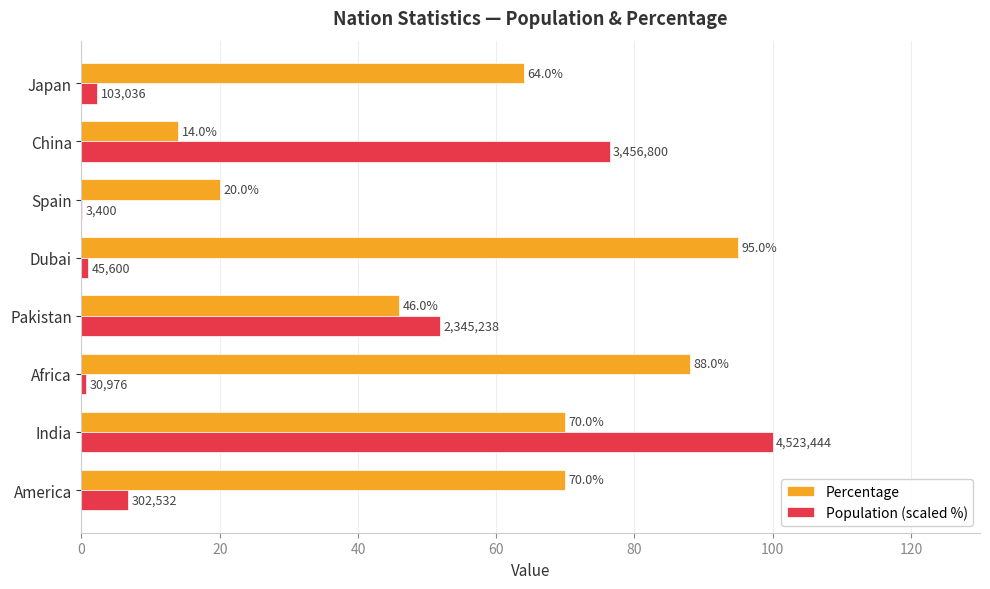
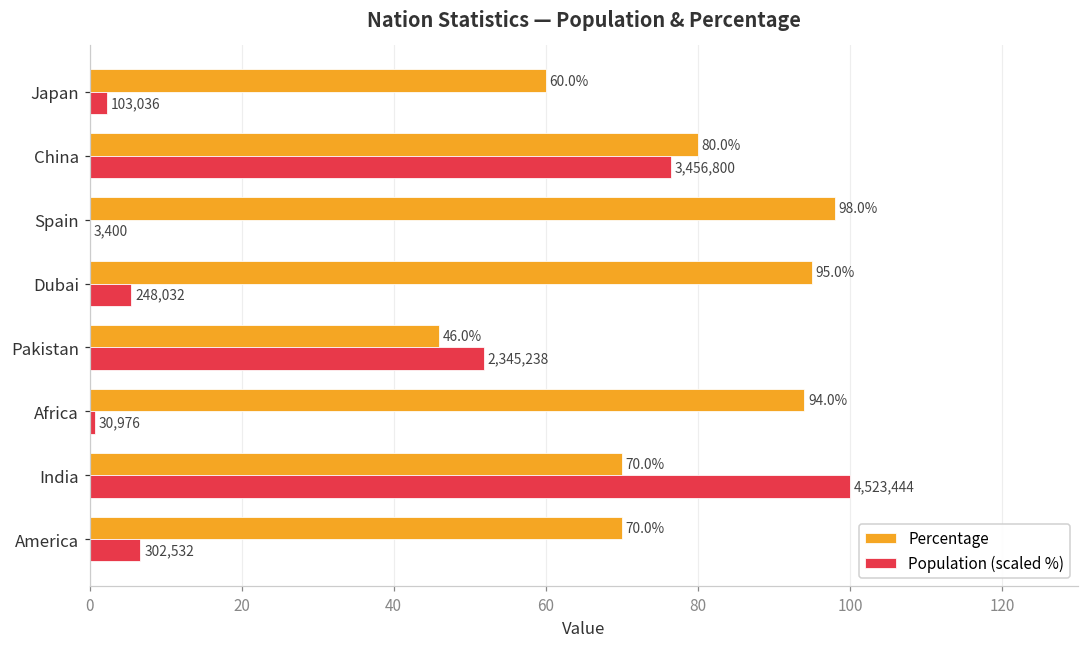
  {
    "Percentage": {
-     "Japan": "64.0%",
-     "China": "14.0%",
-     "Spain": "20.0%",
+     "Japan": "60.0%",
+     "China": "80.0%",
+     "Spain": "98.0%",
      "Dubai": "95.0%",
      "Pakistan": "46.0%",
-     "Africa": "88.0%",
+     "Africa": "94.0%",
      "India": "70.0%",
      "America": "70.0%"
    },
    "Population (scaled %)": {
-     "Dubai": "45,600"
+     "Dubai": "248,032"
    }
  }
